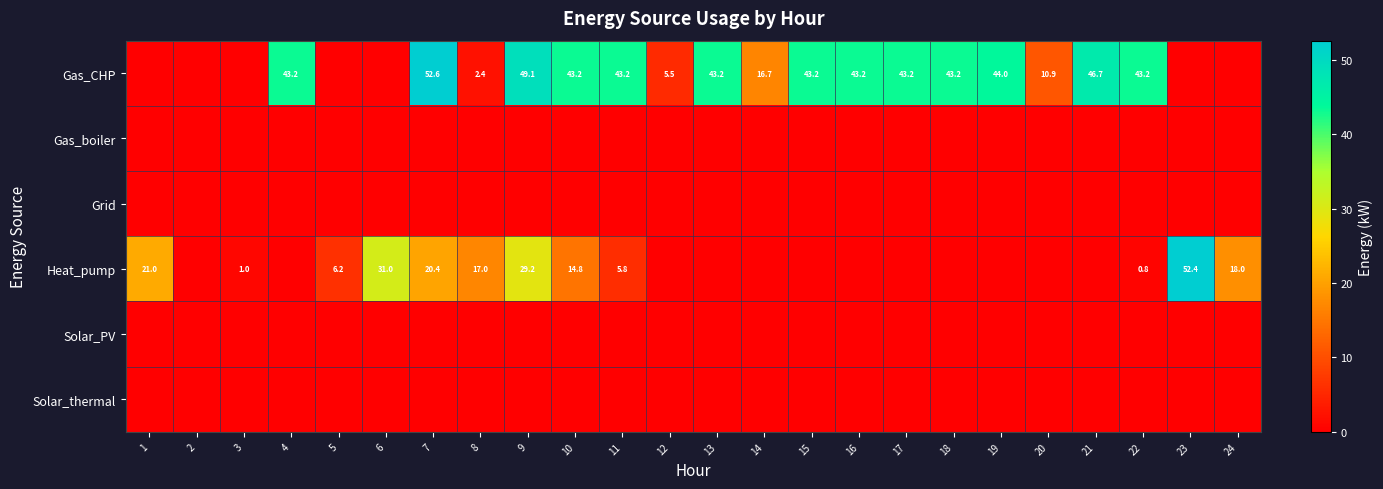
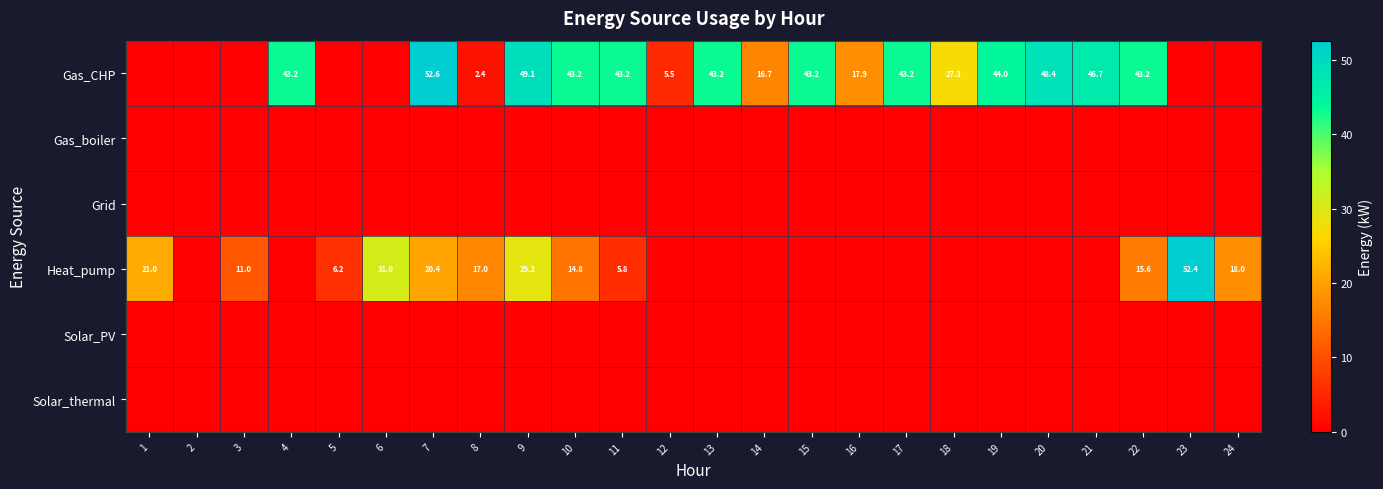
  {
    "Gas_CHP": {
      "4": 43.2,
      "7": 52.6,
      "8": 2.4,
      "9": 49.1,
      "10": 43.2,
      "11": 43.2,
      "12": 5.5,
      "13": 43.2,
      "14": 16.7,
      "15": 43.2,
-     "16": 43.2,
+     "16": 17.9,
      "17": 43.2,
-     "18": 43.2,
+     "18": 27.3,
      "19": 44.0,
-     "20": 10.9,
+     "20": 48.4,
      "21": 46.7,
      "22": 43.2
    },
    "Heat_pump": {
      "1": 21.0,
-     "3": 1.0,
+     "3": 11.0,
      "5": 6.2,
      "6": 31.0,
      "7": 20.4,
      "8": 17.0,
      "9": 29.2,
      "10": 14.8,
      "11": 5.8,
-     "22": 0.8,
+     "22": 15.6,
      "23": 52.4,
      "24": 18.0
    }
  }
